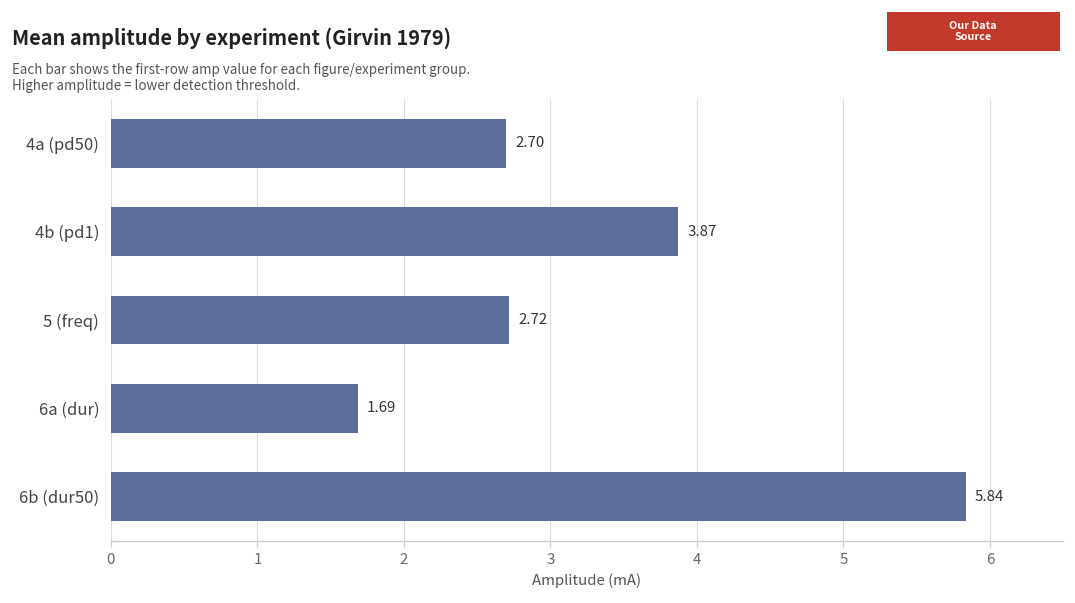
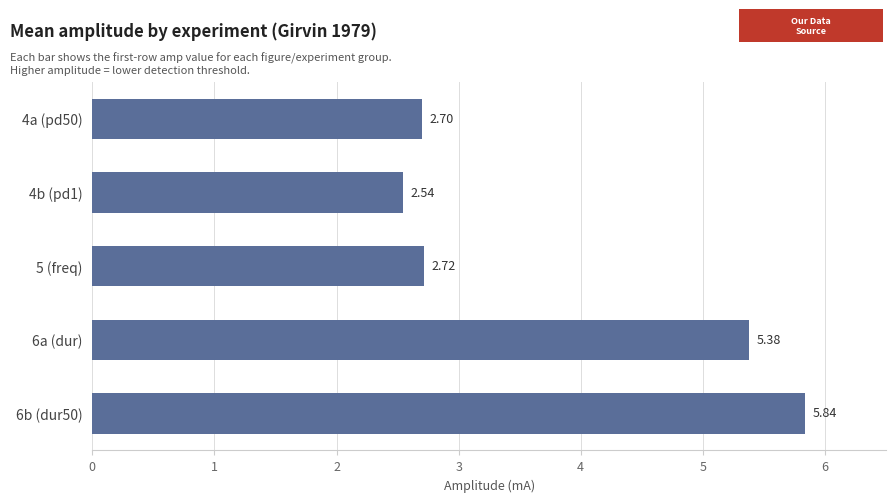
  {
    "4a (pd50)": 2.70,
-   "4b (pd1)": 3.87,
+   "4b (pd1)": 2.54,
    "5 (freq)": 2.72,
-   "6a (dur)": 1.69,
+   "6a (dur)": 5.38,
    "6b (dur50)": 5.84
  }
